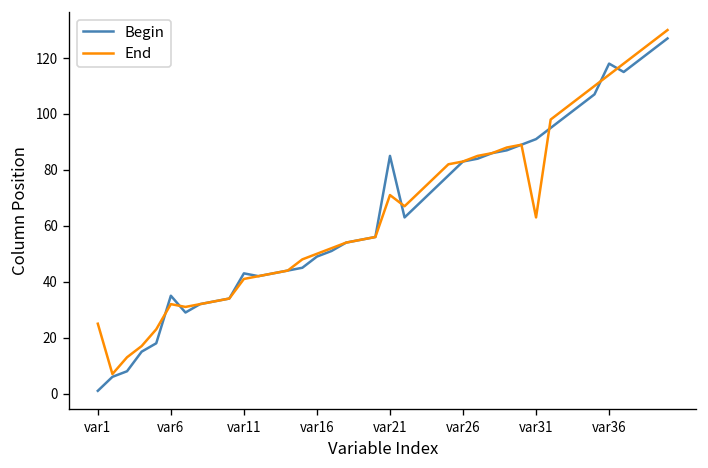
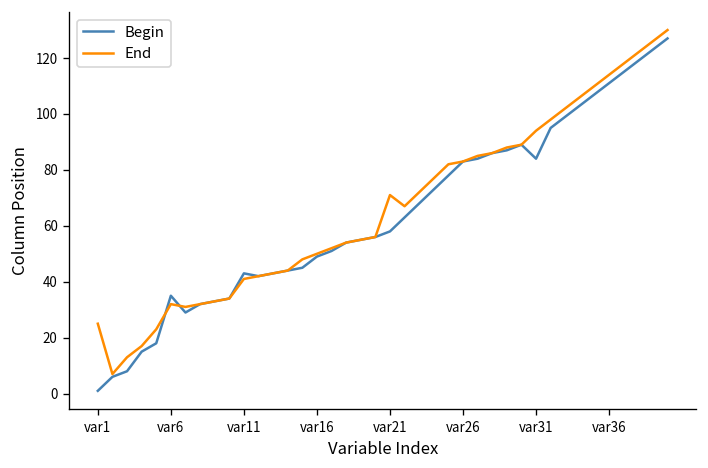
  {
    "Begin": {
      "var1": 1,
      "var6": 35,
      "var11": 43,
-     "var21": 85,
-     "var31": 91,
-     "var36": 118
+     "var21": 58,
+     "var31": 84,
+     "var36": 111
    },
    "End": {
      "var1": 25,
      "var6": 32,
      "var11": 41,
      "var21": 71,
-     "var31": 63,
+     "var31": 94,
      "var36": 114
    }
  }
